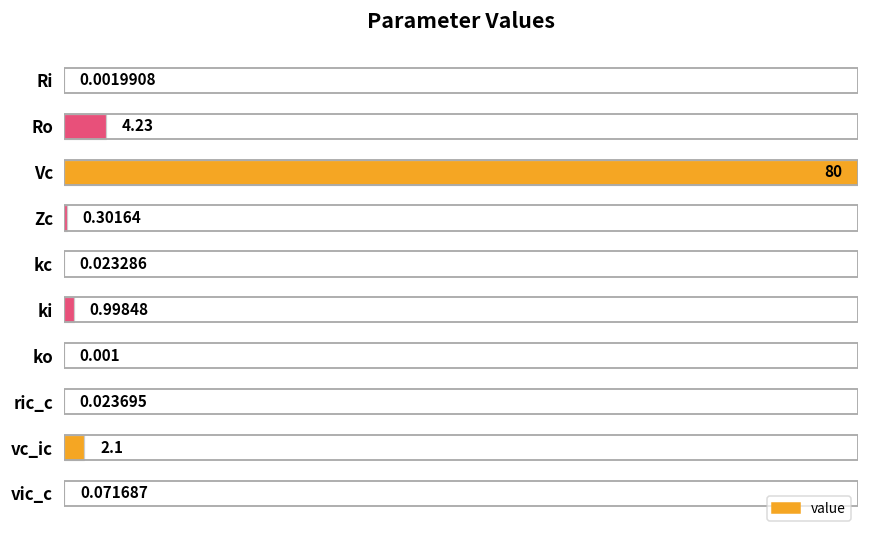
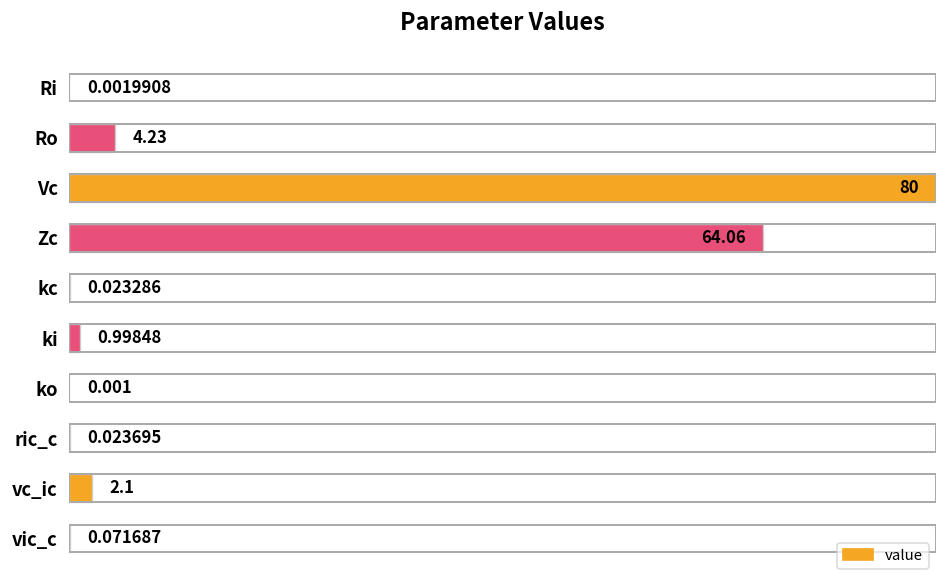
  {
-   "Zc": 0.30164
+   "Zc": 64.06
  }
